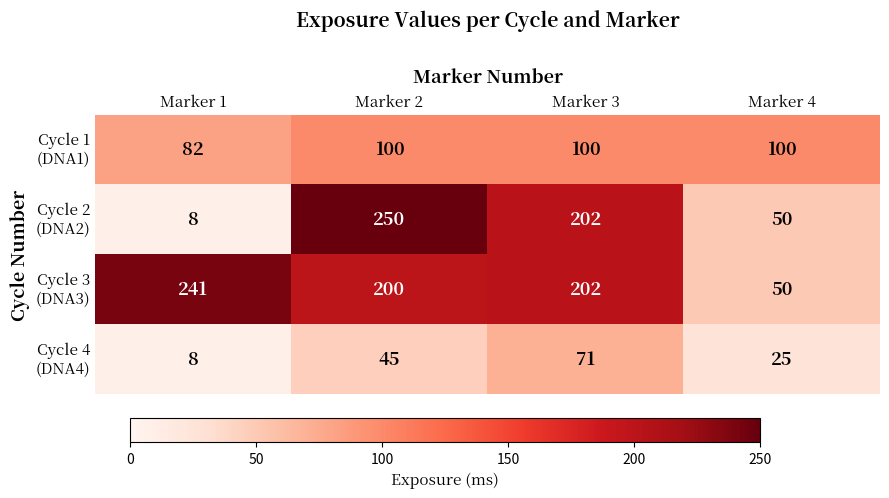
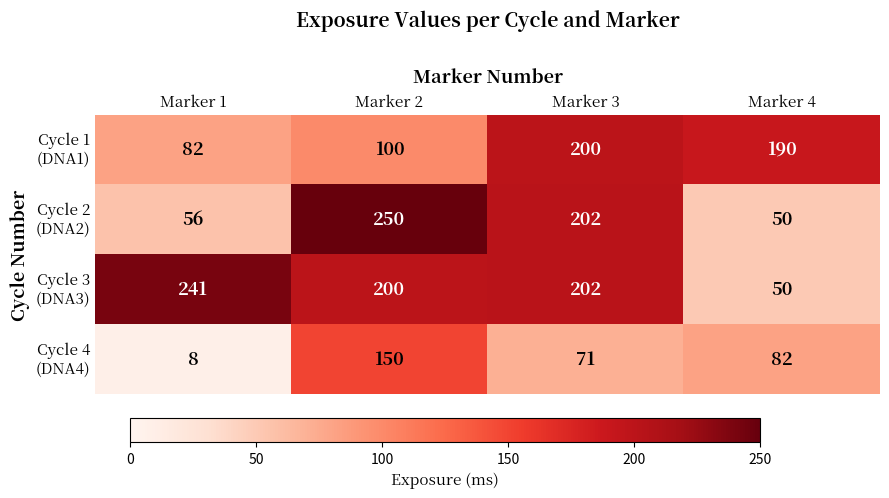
  {
    "Cycle 1 (DNA1)": {
      "Marker 1": 82,
      "Marker 2": 100,
-     "Marker 3": 100,
-     "Marker 4": 100
+     "Marker 3": 200,
+     "Marker 4": 190
    },
    "Cycle 2 (DNA2)": {
-     "Marker 1": 8,
+     "Marker 1": 56,
      "Marker 2": 250,
      "Marker 3": 202,
      "Marker 4": 50
    },
    "Cycle 3 (DNA3)": {
      "Marker 1": 241,
      "Marker 2": 200,
      "Marker 3": 202,
      "Marker 4": 50
    },
    "Cycle 4 (DNA4)": {
      "Marker 1": 8,
-     "Marker 2": 45,
+     "Marker 2": 150,
      "Marker 3": 71,
-     "Marker 4": 25
+     "Marker 4": 82
    }
  }
